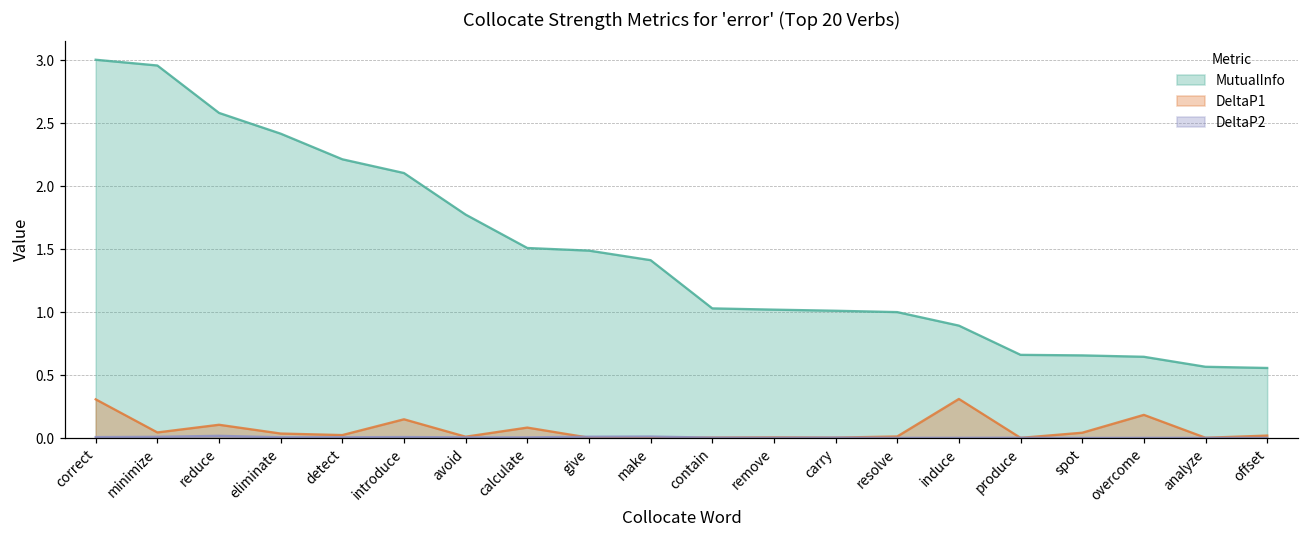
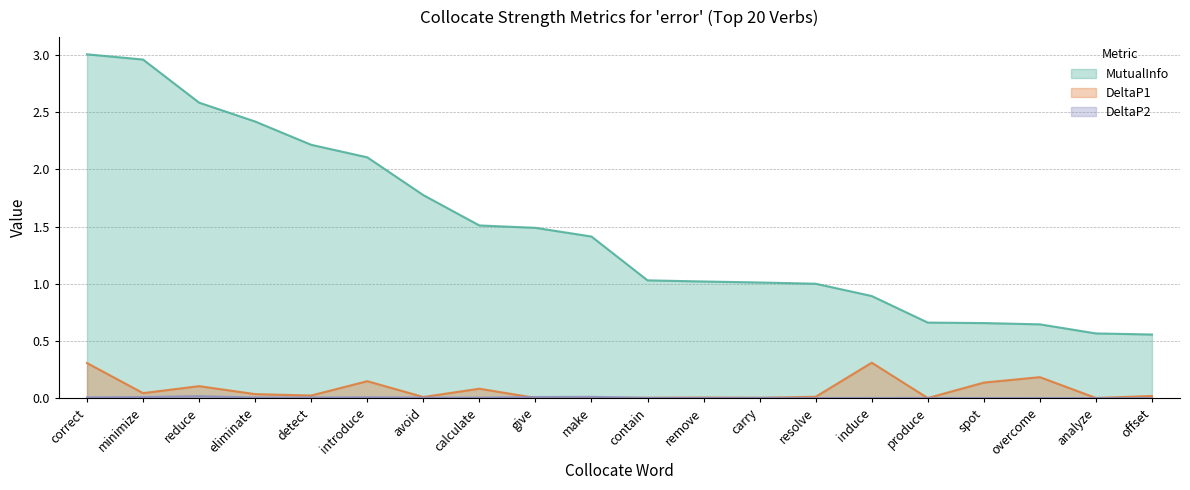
  {
    "DeltaP1": {
      "correct": 0.31,
      "minimize": 0.04,
      "reduce": 0.11,
      "eliminate": 0.04,
      "introduce": 0.15,
      "calculate": 0.08,
      "induce": 0.31,
-     "spot": 0.04,
+     "spot": 0.14,
      "overcome": 0.18
    }
  }
